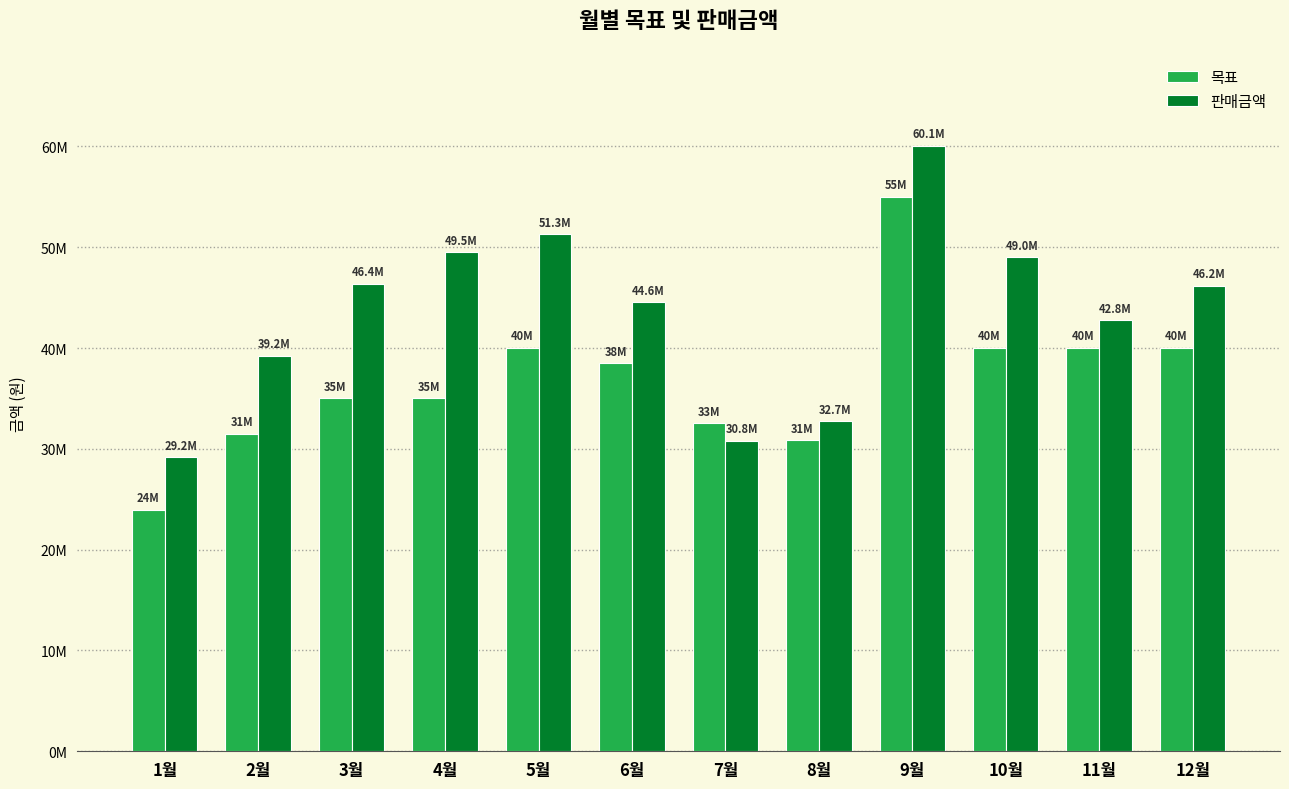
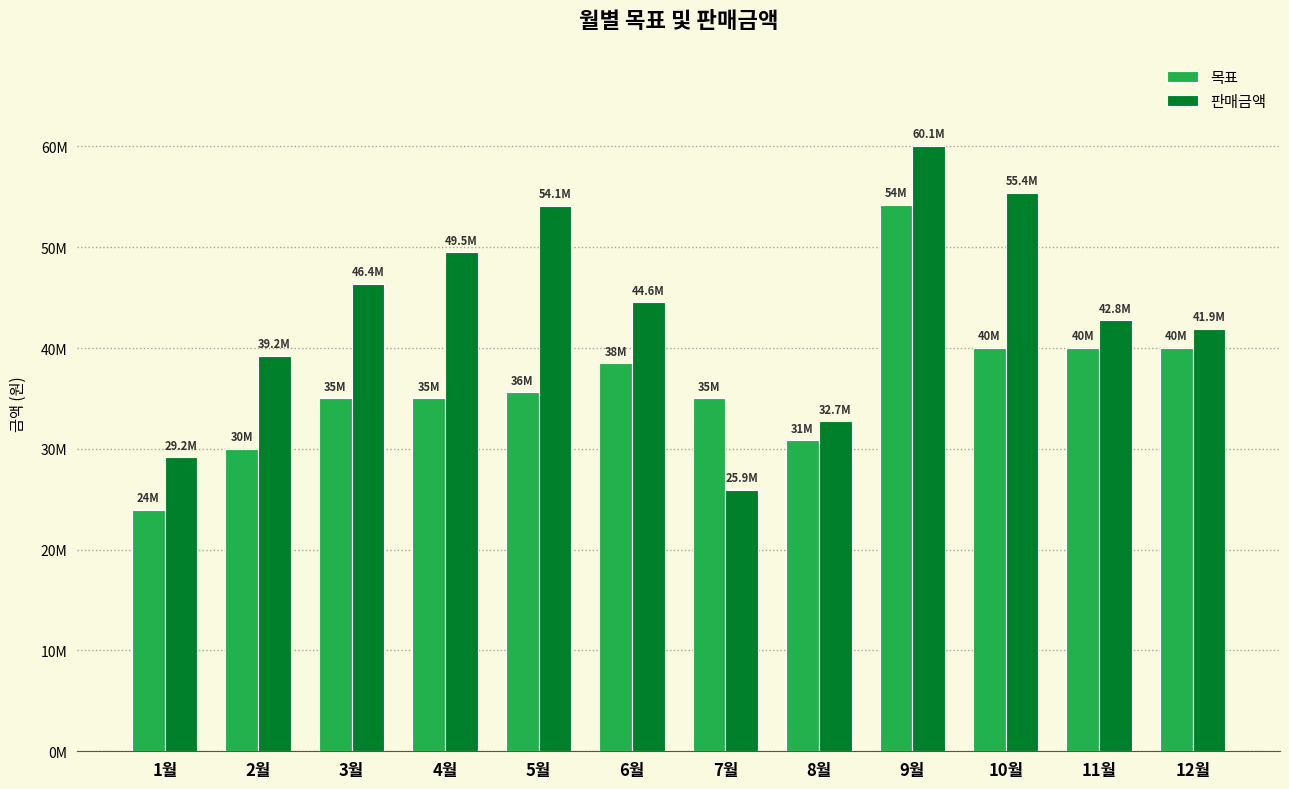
  {
    "목표": {
      "1월": "24M",
-     "2월": "31M",
+     "2월": "30M",
      "3월": "35M",
      "4월": "35M",
-     "5월": "40M",
+     "5월": "36M",
      "6월": "38M",
-     "7월": "33M",
+     "7월": "35M",
      "8월": "31M",
-     "9월": "55M",
+     "9월": "54M",
      "10월": "40M",
      "11월": "40M",
      "12월": "40M"
    },
    "판매금액": {
      "1월": "29.2M",
      "2월": "39.2M",
      "3월": "46.4M",
      "4월": "49.5M",
-     "5월": "51.3M",
+     "5월": "54.1M",
      "6월": "44.6M",
-     "7월": "30.8M",
+     "7월": "25.9M",
      "8월": "32.7M",
      "9월": "60.1M",
-     "10월": "49.0M",
+     "10월": "55.4M",
      "11월": "42.8M",
-     "12월": "46.2M"
+     "12월": "41.9M"
    }
  }
